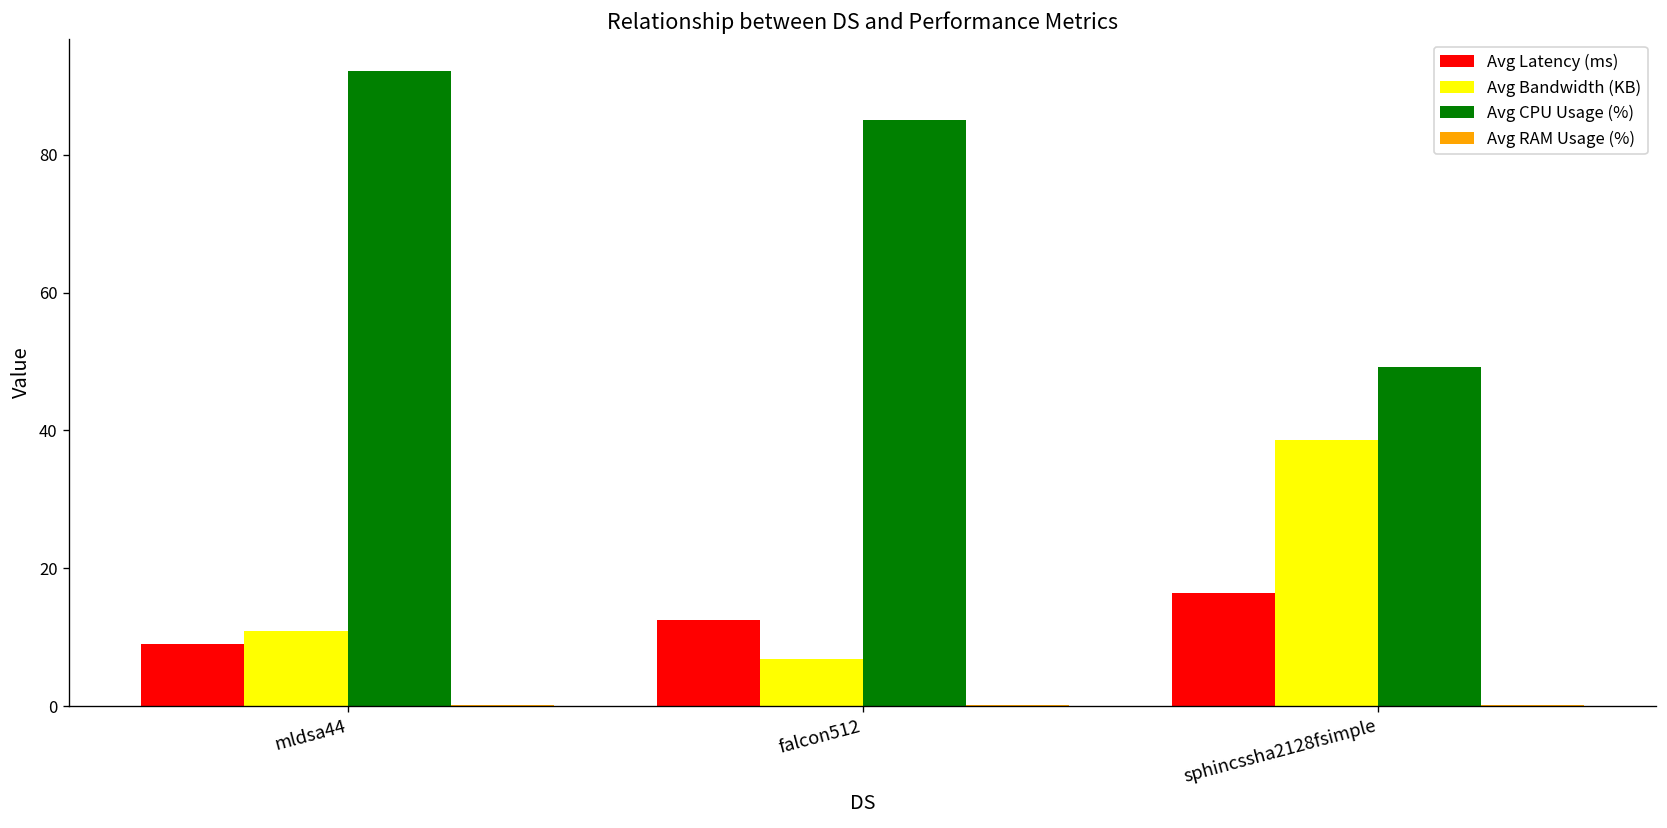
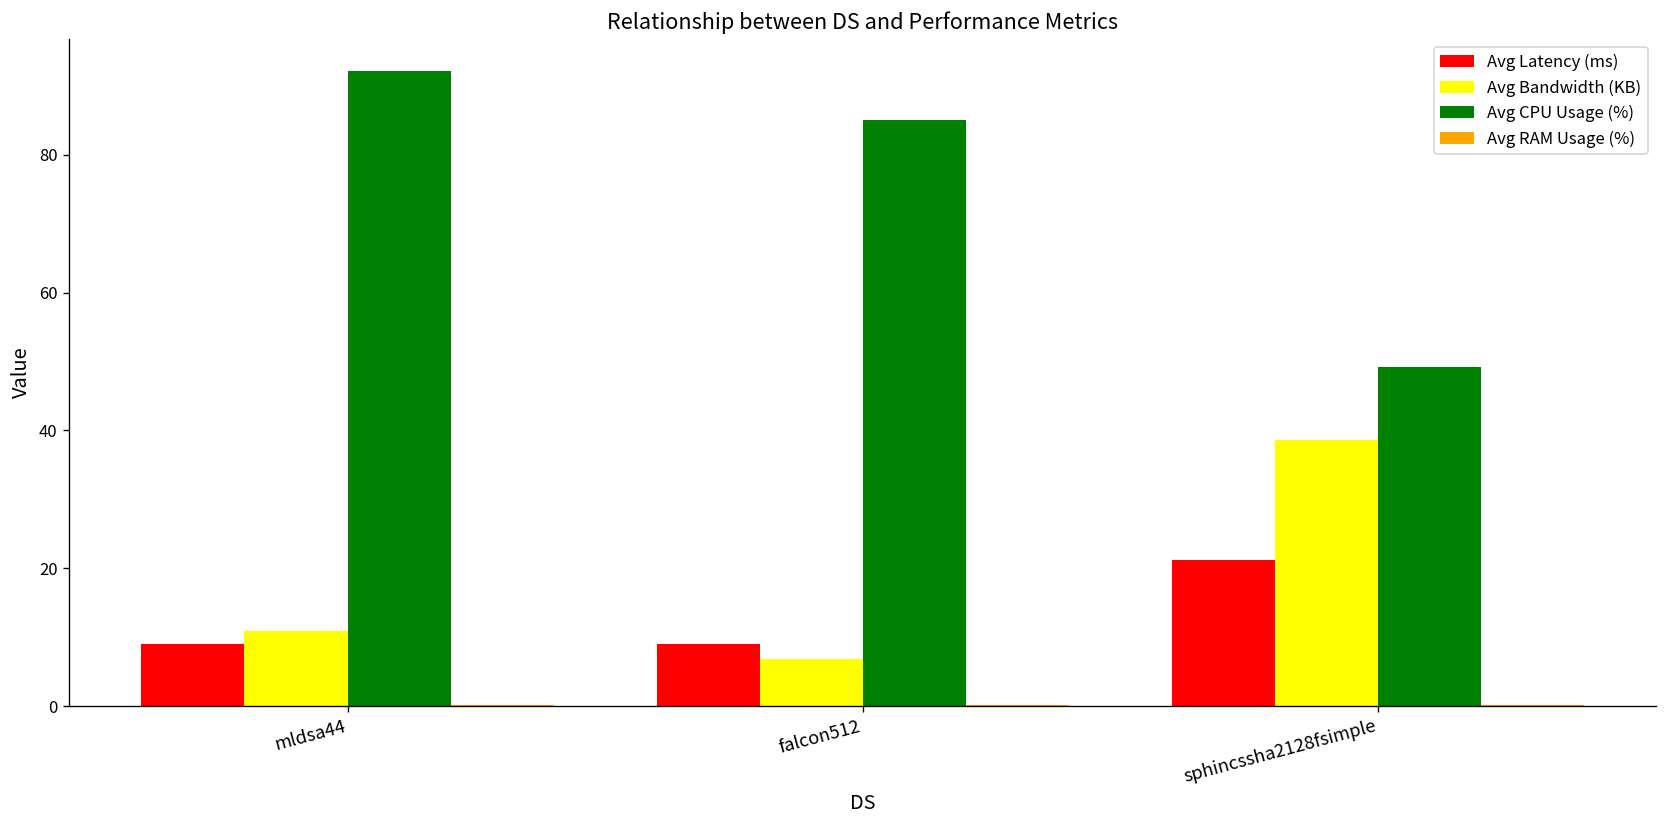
  {
    "Avg Latency (ms)": {
      "mldsa44": 9,
-     "falcon512": 13,
-     "sphincssha2128fsimple": 16
+     "falcon512": 9,
+     "sphincssha2128fsimple": 21
    },
    "Avg Bandwidth (KB)": {
      "mldsa44": 11,
      "falcon512": 7,
      "sphincssha2128fsimple": 39
    },
    "Avg CPU Usage (%)": {
      "mldsa44": 92,
      "falcon512": 85,
      "sphincssha2128fsimple": 49
    }
  }
